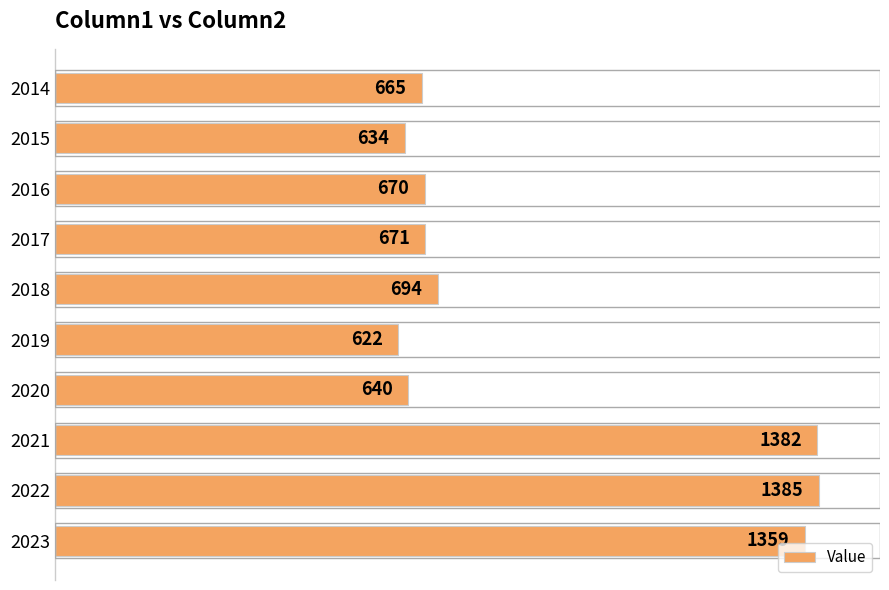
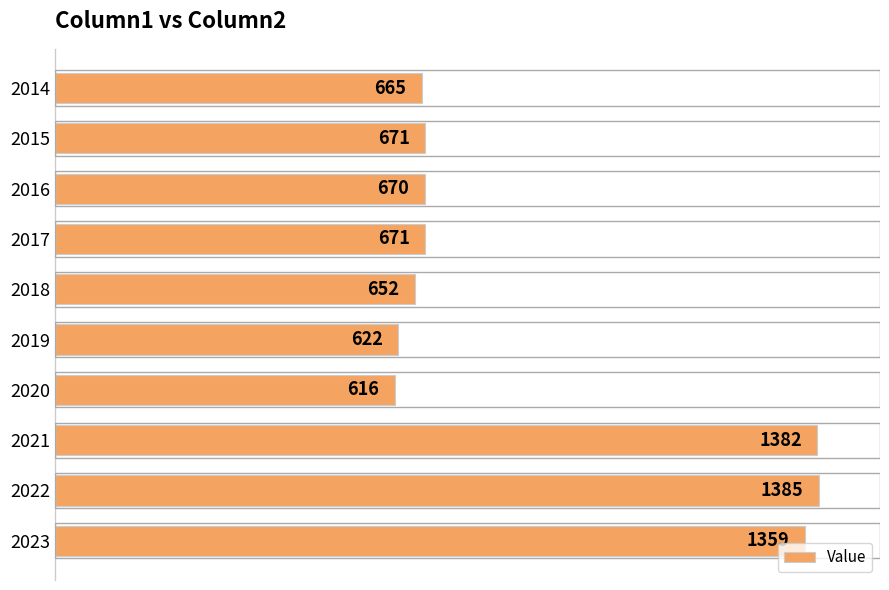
  {
    "2014": 665,
-   "2015": 634,
+   "2015": 671,
    "2016": 670,
    "2017": 671,
-   "2018": 694,
+   "2018": 652,
    "2019": 622,
-   "2020": 640,
+   "2020": 616,
    "2021": 1382,
    "2022": 1385
  }
